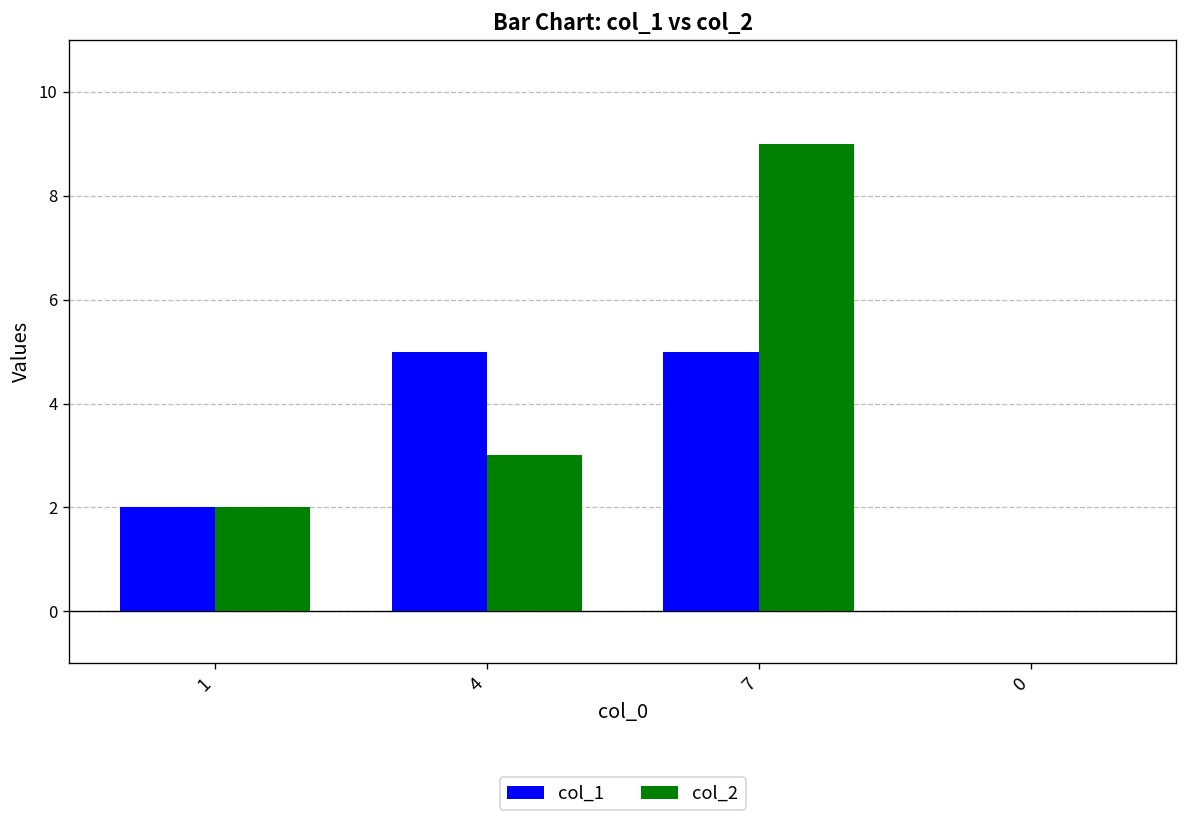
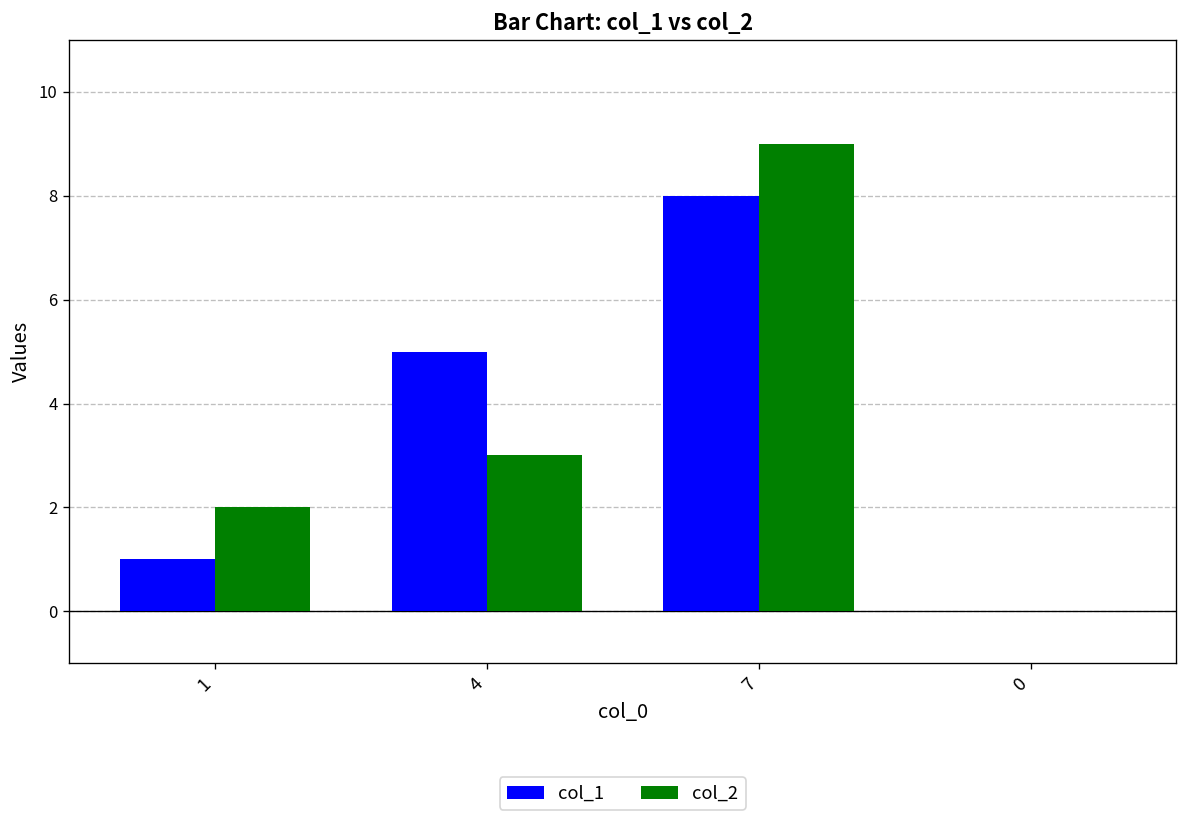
  {
    "col_1": {
-     "1": 2,
+     "1": 1,
      "4": 5,
-     "7": 5,
+     "7": 8,
      "0": 0
    },
    "col_2": {
      "1": 2,
      "4": 3,
      "7": 9,
      "0": 0
    }
  }
